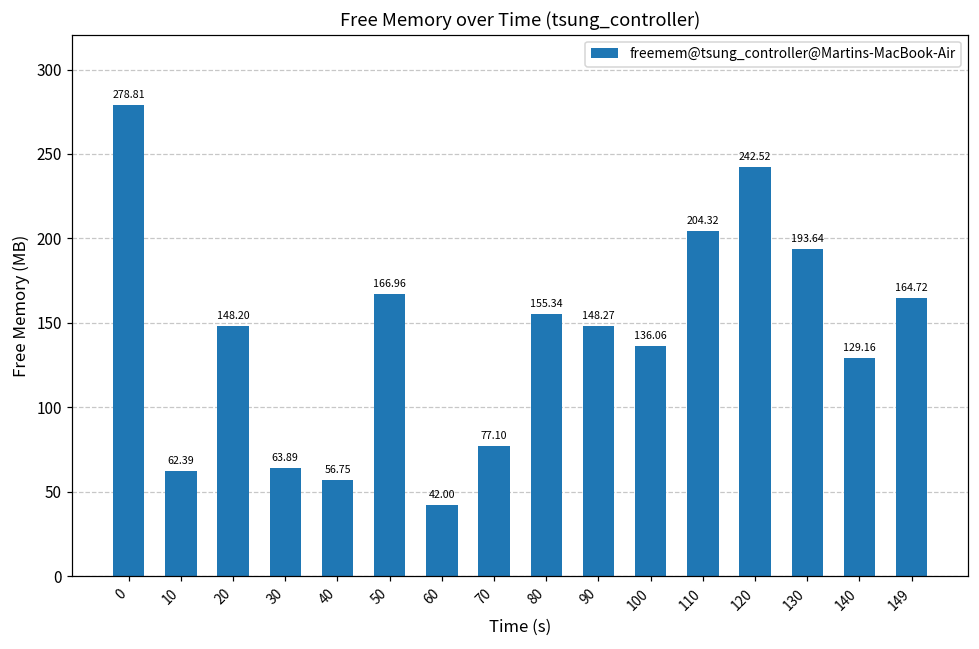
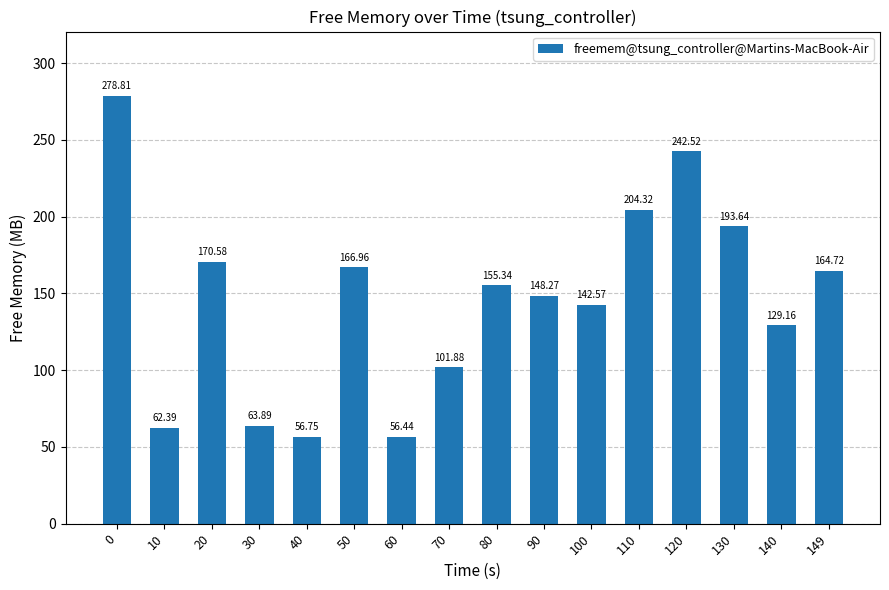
  {
    "0": 278.81,
    "10": 62.39,
-   "20": 148.20,
+   "20": 170.58,
    "30": 63.89,
    "40": 56.75,
    "50": 166.96,
-   "60": 42.00,
-   "70": 77.10,
+   "60": 56.44,
+   "70": 101.88,
    "80": 155.34,
    "90": 148.27,
-   "100": 136.06,
+   "100": 142.57,
    "110": 204.32,
    "120": 242.52,
    "130": 193.64,
    "140": 129.16,
    "149": 164.72
  }
